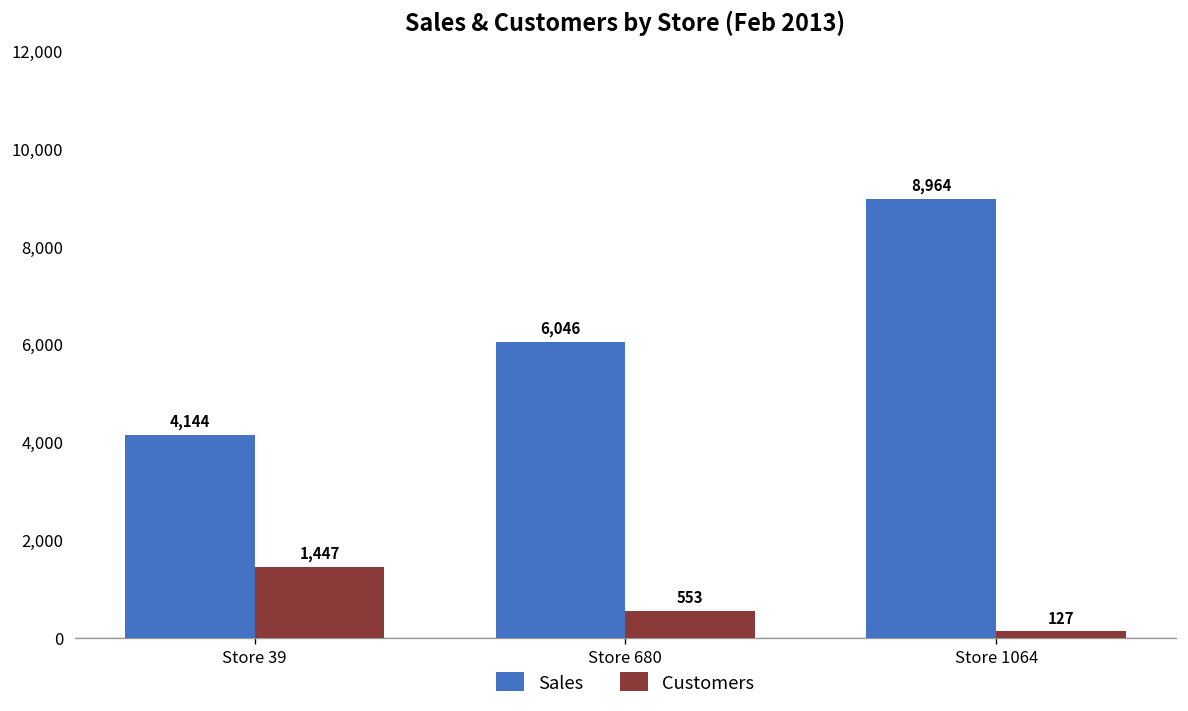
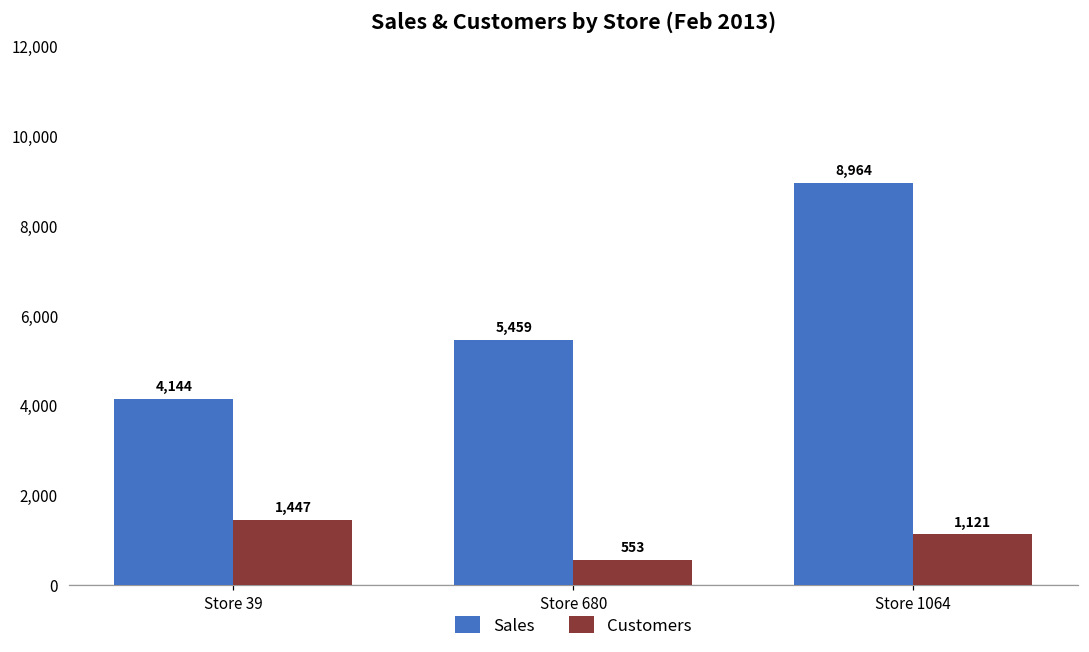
  {
    "Sales": {
      "Store 39": "4,144",
-     "Store 680": "6,046",
+     "Store 680": "5,459",
      "Store 1064": "8,964"
    },
    "Customers": {
      "Store 39": "1,447",
      "Store 680": "553",
-     "Store 1064": "127"
+     "Store 1064": "1,121"
    }
  }
